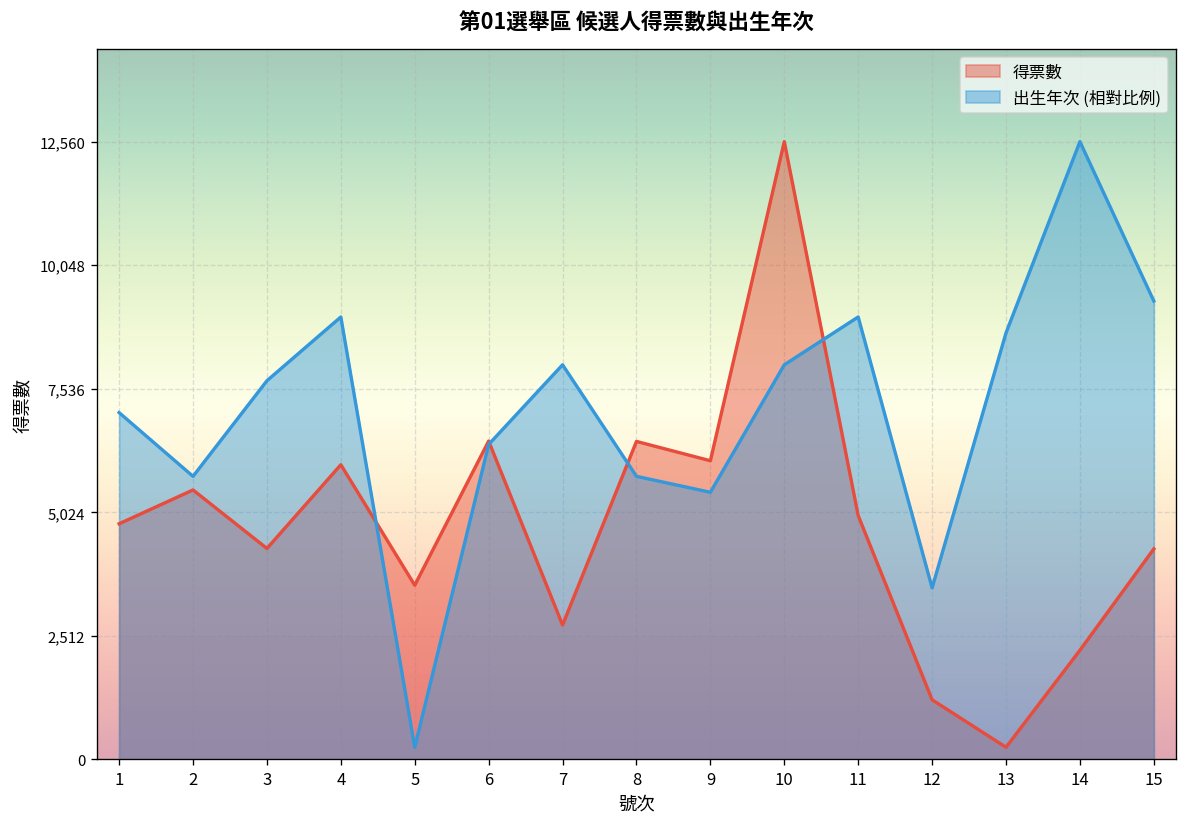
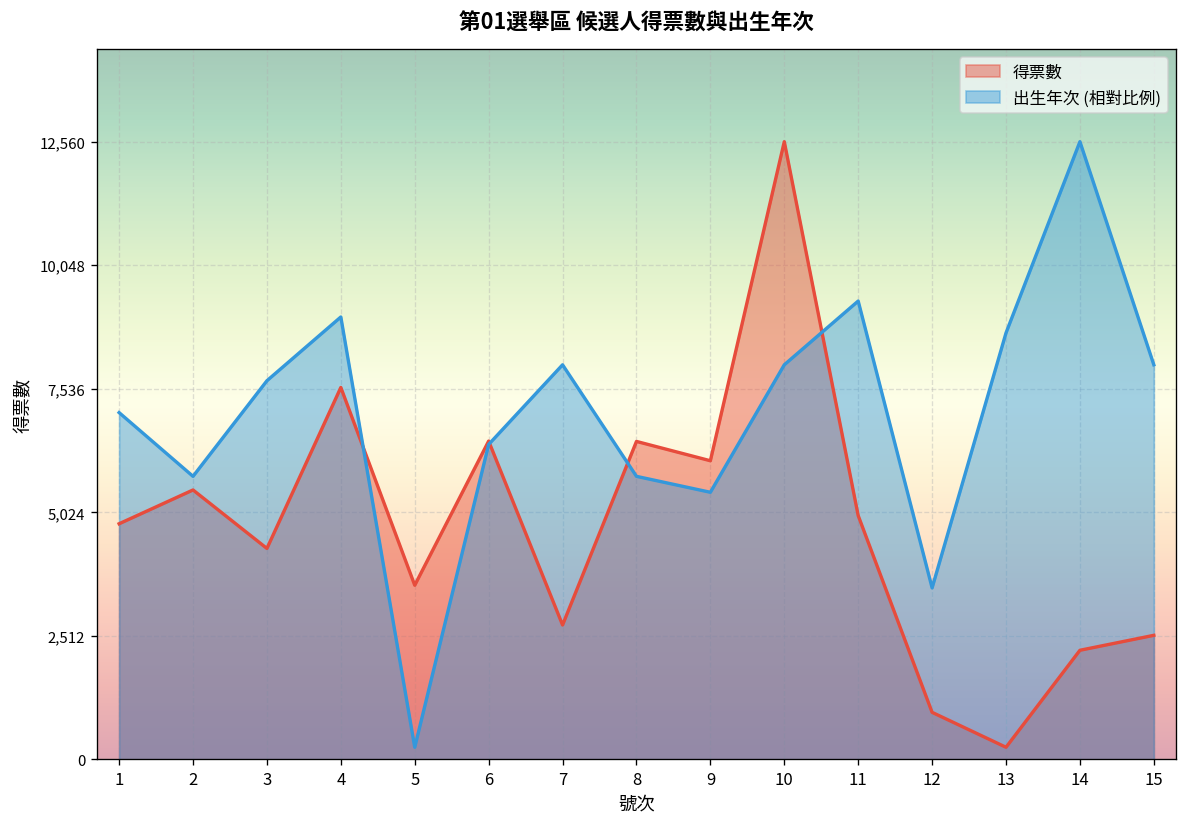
  {
    "得票數": {
      "1": "4,800",
      "2": "5,500",
      "3": "4,300",
-     "4": "6,000",
+     "4": "7,600",
      "5": "3,500",
      "6": "6,500",
      "7": "2,700",
      "8": "6,500",
      "9": "6,100",
      "10": "12,600",
      "11": "5,000",
-     "12": "1,200",
+     "12": "1,000",
      "13": "200",
      "14": "2,200",
-     "15": "4,300"
+     "15": "2,500"
    },
    "出生年次 (相對比例)": {
      "1": "7,100",
      "2": "5,800",
      "3": "7,700",
      "4": "9,000",
      "5": "200",
      "6": "6,400",
      "7": "8,000",
      "8": "5,800",
      "9": "5,400",
      "10": "8,000",
-     "11": "9,000",
+     "11": "9,300",
      "12": "3,500",
      "13": "8,700",
      "14": "12,600",
-     "15": "9,300"
+     "15": "8,000"
    }
  }
